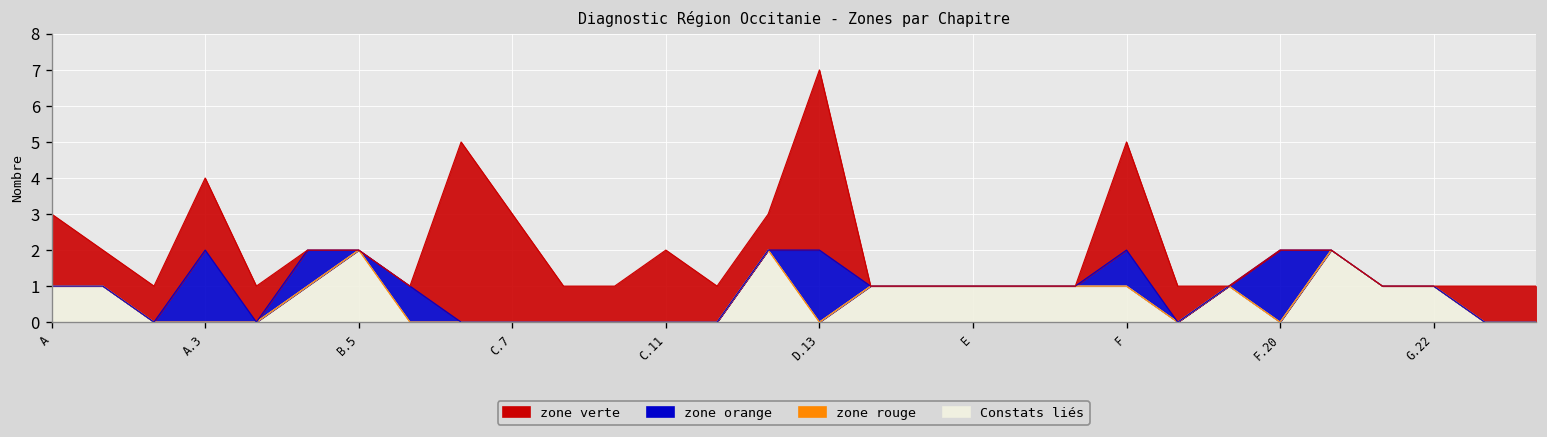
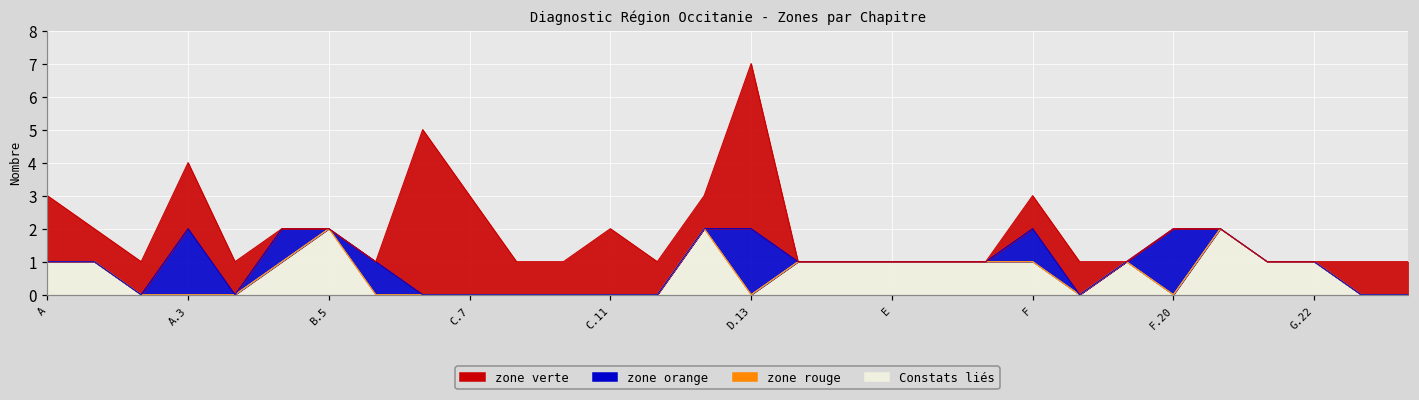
  {
    "zone rouge": {
      "A.3": 0,
      "D.13": 0,
      "F": 1,
      "F.20": 0
    },
    "zone orange": {
      "A.3": 2,
      "D.13": 2,
      "F": 2
    },
    "zone verte": {
      "A": 2,
      "A.3": 2,
      "C.7": 3,
      "C.11": 2,
      "D.13": 5,
-     "F": 3
+     "F": 1
    }
  }
